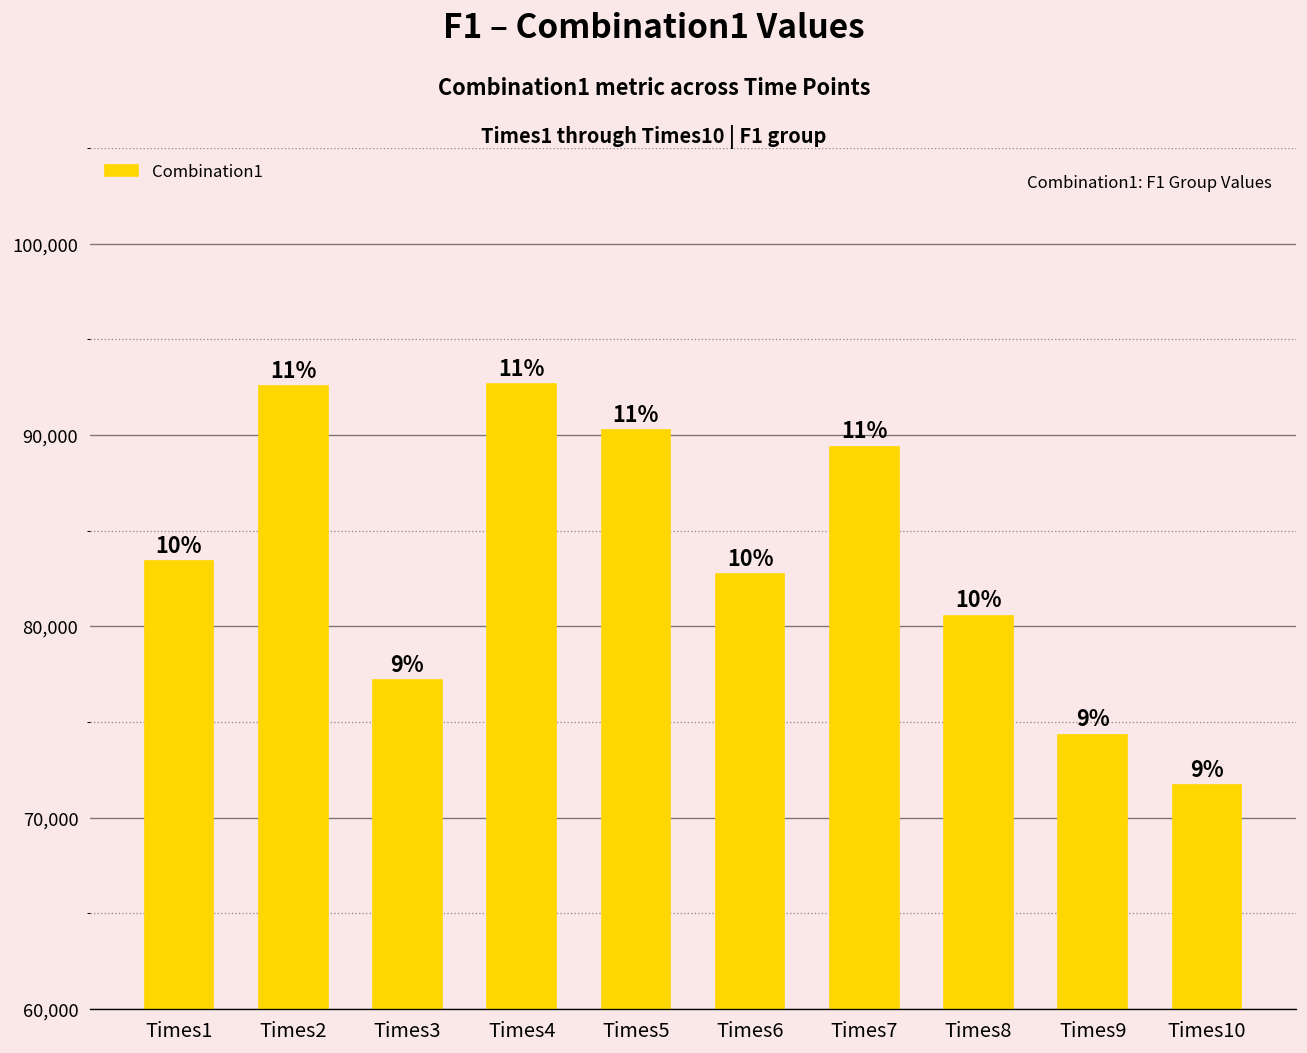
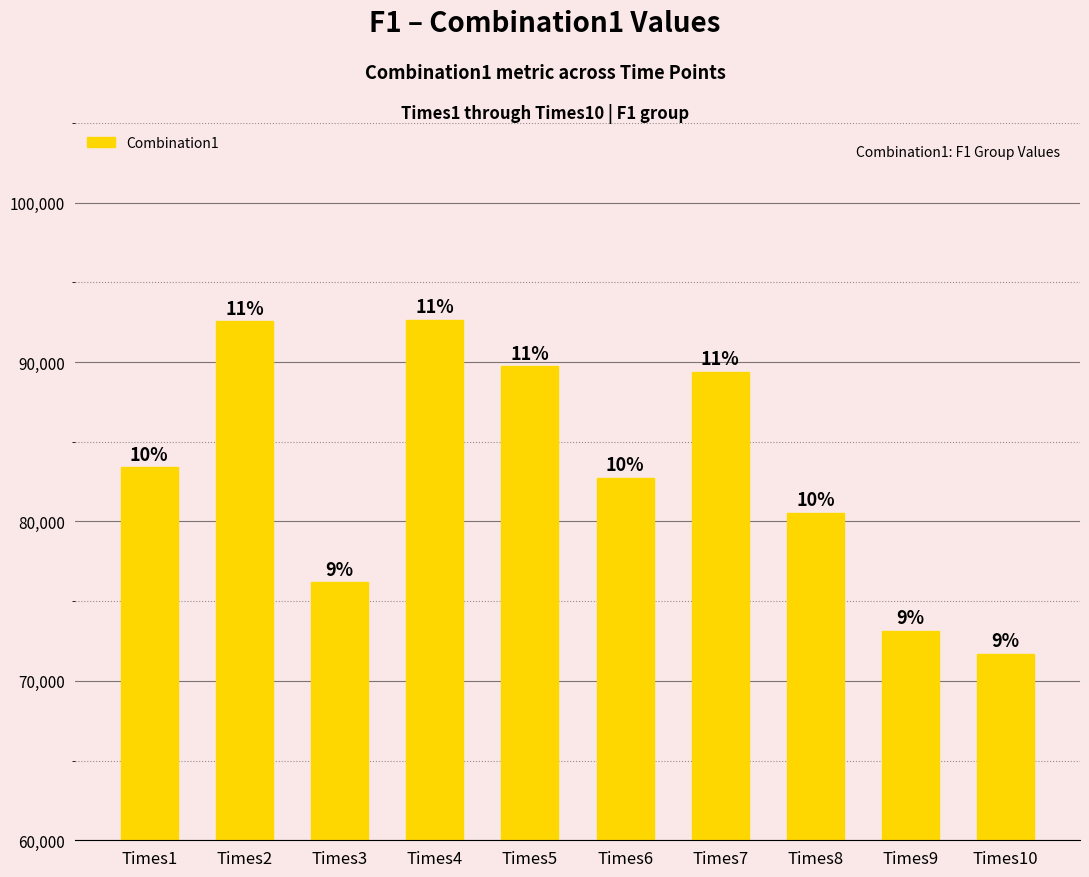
  {
-   "Times3": "77,200",
-   "Times5": "90,300",
-   "Times9": "74,300"
+   "Times3": "76,200",
+   "Times5": "89,800",
+   "Times9": "73,200"
  }
